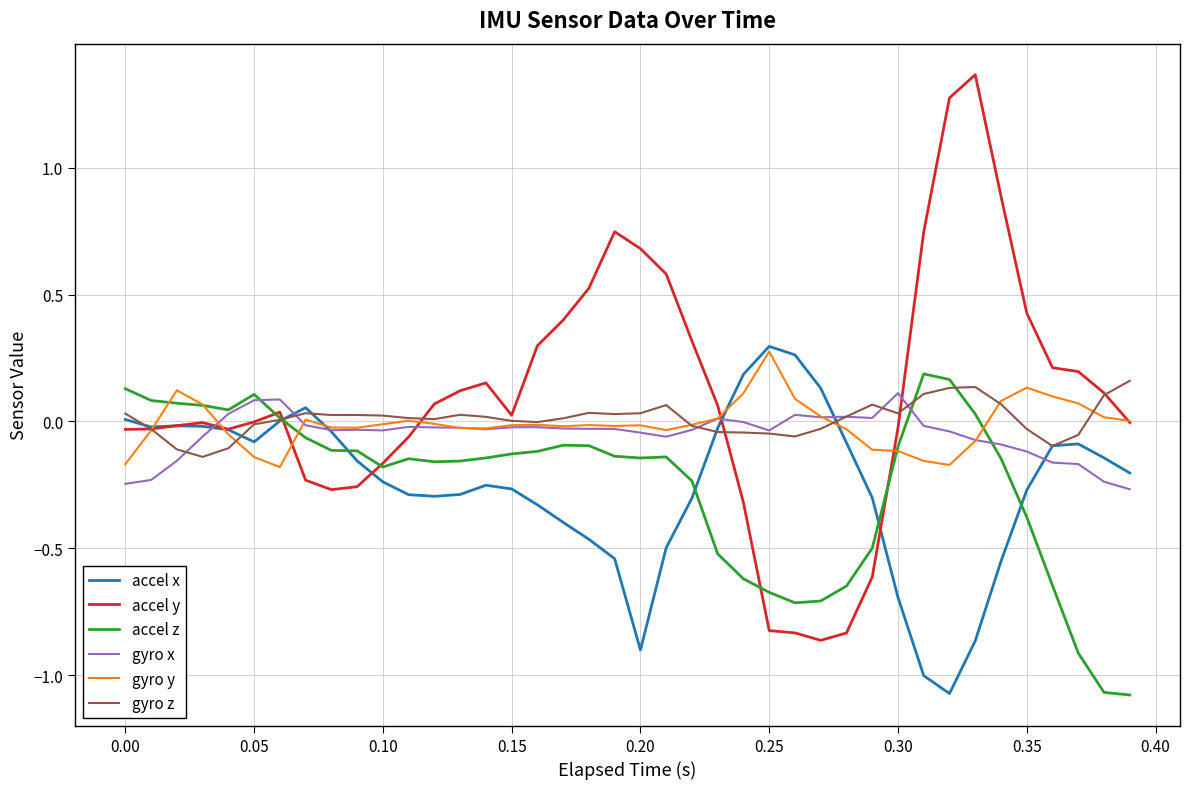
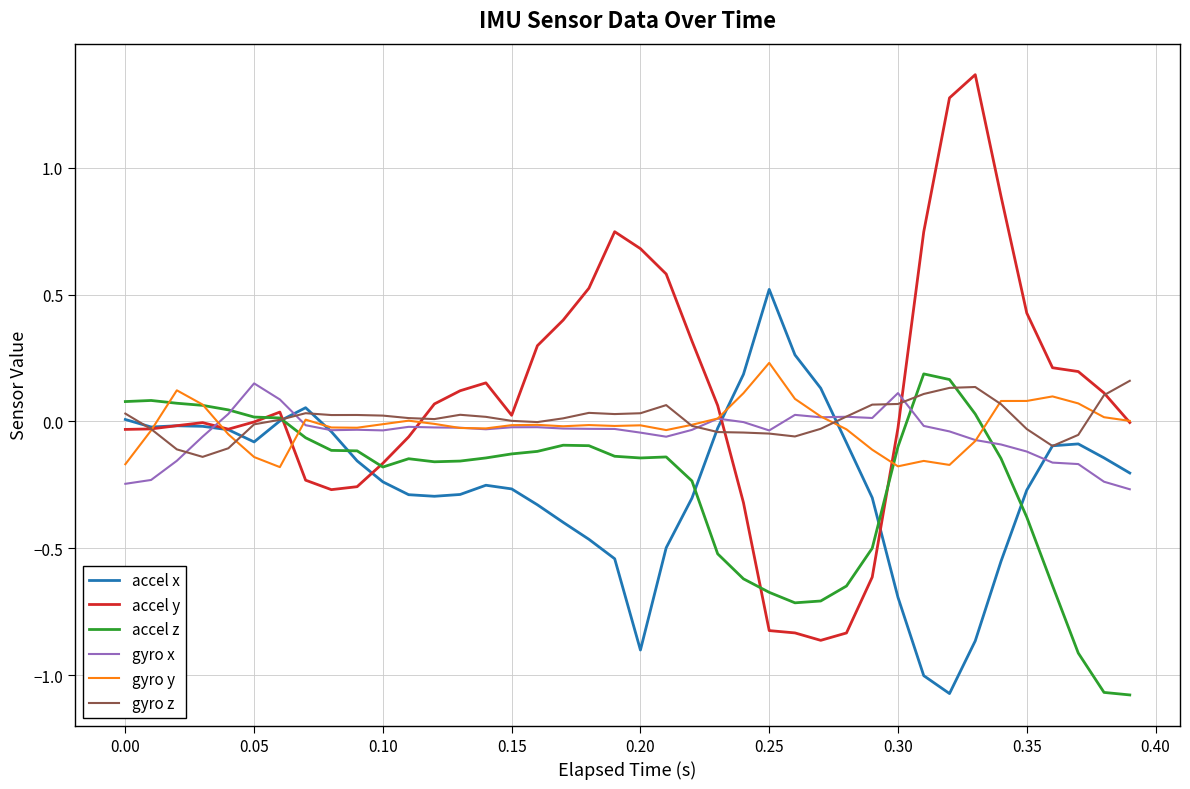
  {
    "accel x": {
      "0.00": 0.01,
      "0.05": -0.08,
      "0.10": -0.24,
      "0.15": -0.27,
      "0.20": -0.90,
-     "0.25": 0.30,
+     "0.25": 0.52,
      "0.30": -0.69,
      "0.35": -0.27
    },
    "accel y": {
      "0.00": -0.03,
      "0.10": -0.16,
      "0.15": 0.02,
      "0.20": 0.68,
      "0.25": -0.82,
      "0.30": -0.03,
      "0.35": 0.43
    },
    "accel z": {
-     "0.00": 0.13,
-     "0.05": 0.11,
+     "0.00": 0.08,
+     "0.05": 0.02,
      "0.10": -0.18,
      "0.15": -0.13,
      "0.20": -0.14,
      "0.25": -0.67,
      "0.30": -0.10,
      "0.35": -0.38
    },
    "gyro x": {
      "0.00": -0.25,
-     "0.05": 0.08,
+     "0.05": 0.15,
      "0.10": -0.04,
      "0.20": -0.04,
      "0.25": -0.04,
      "0.30": 0.11,
      "0.35": -0.12
    },
    "gyro y": {
      "0.00": -0.17,
      "0.05": -0.14,
      "0.10": -0.01,
      "0.20": -0.02,
-     "0.25": 0.28,
-     "0.30": -0.12,
-     "0.35": 0.13
+     "0.25": 0.23,
+     "0.30": -0.18,
+     "0.35": 0.08
    },
    "gyro z": {
      "0.00": 0.03,
      "0.10": 0.02,
      "0.15": 0.00,
      "0.20": 0.03,
      "0.25": -0.05,
-     "0.30": 0.03,
+     "0.30": 0.07,
      "0.35": -0.03
    }
  }
